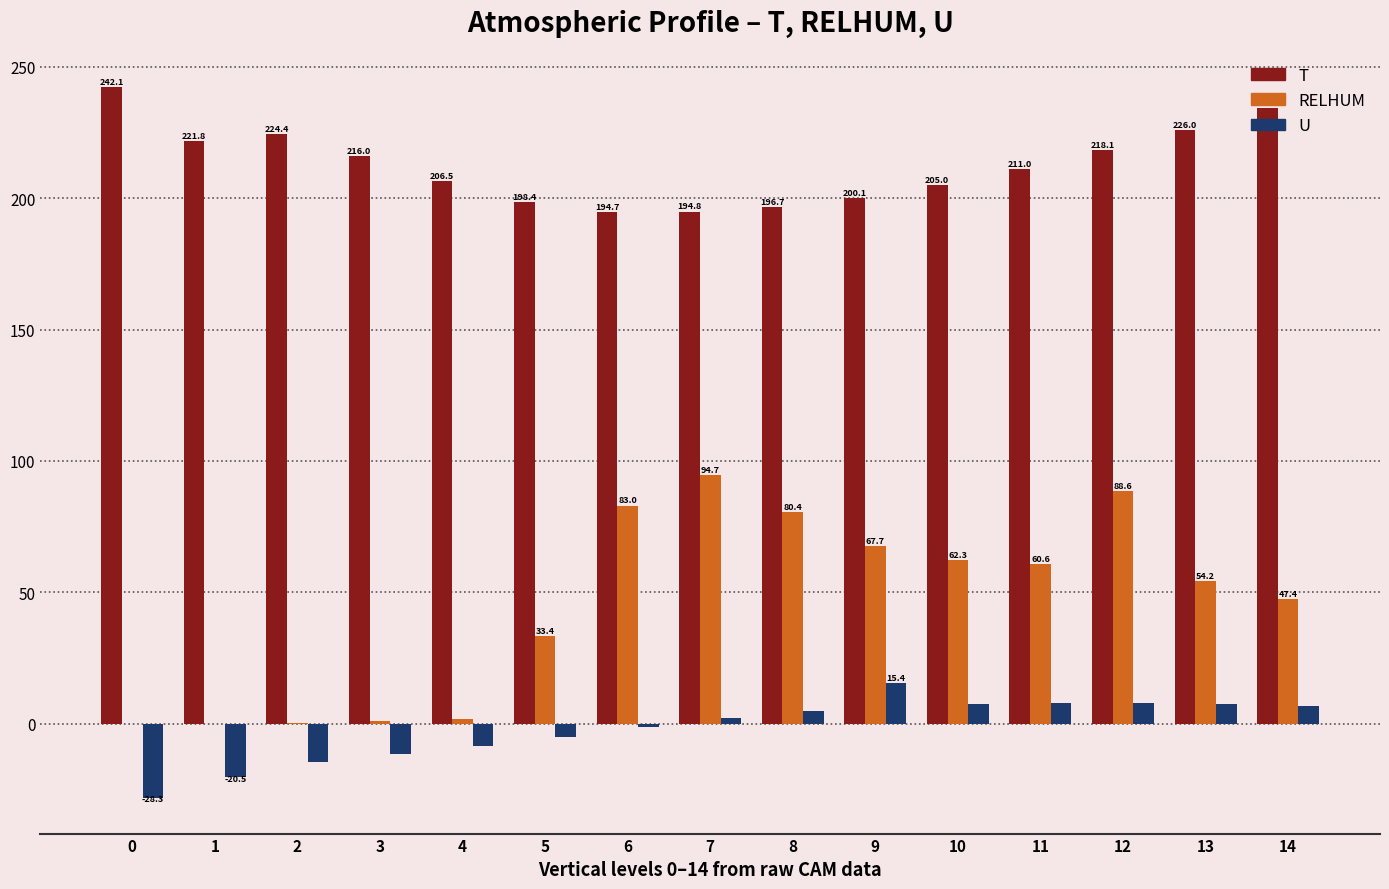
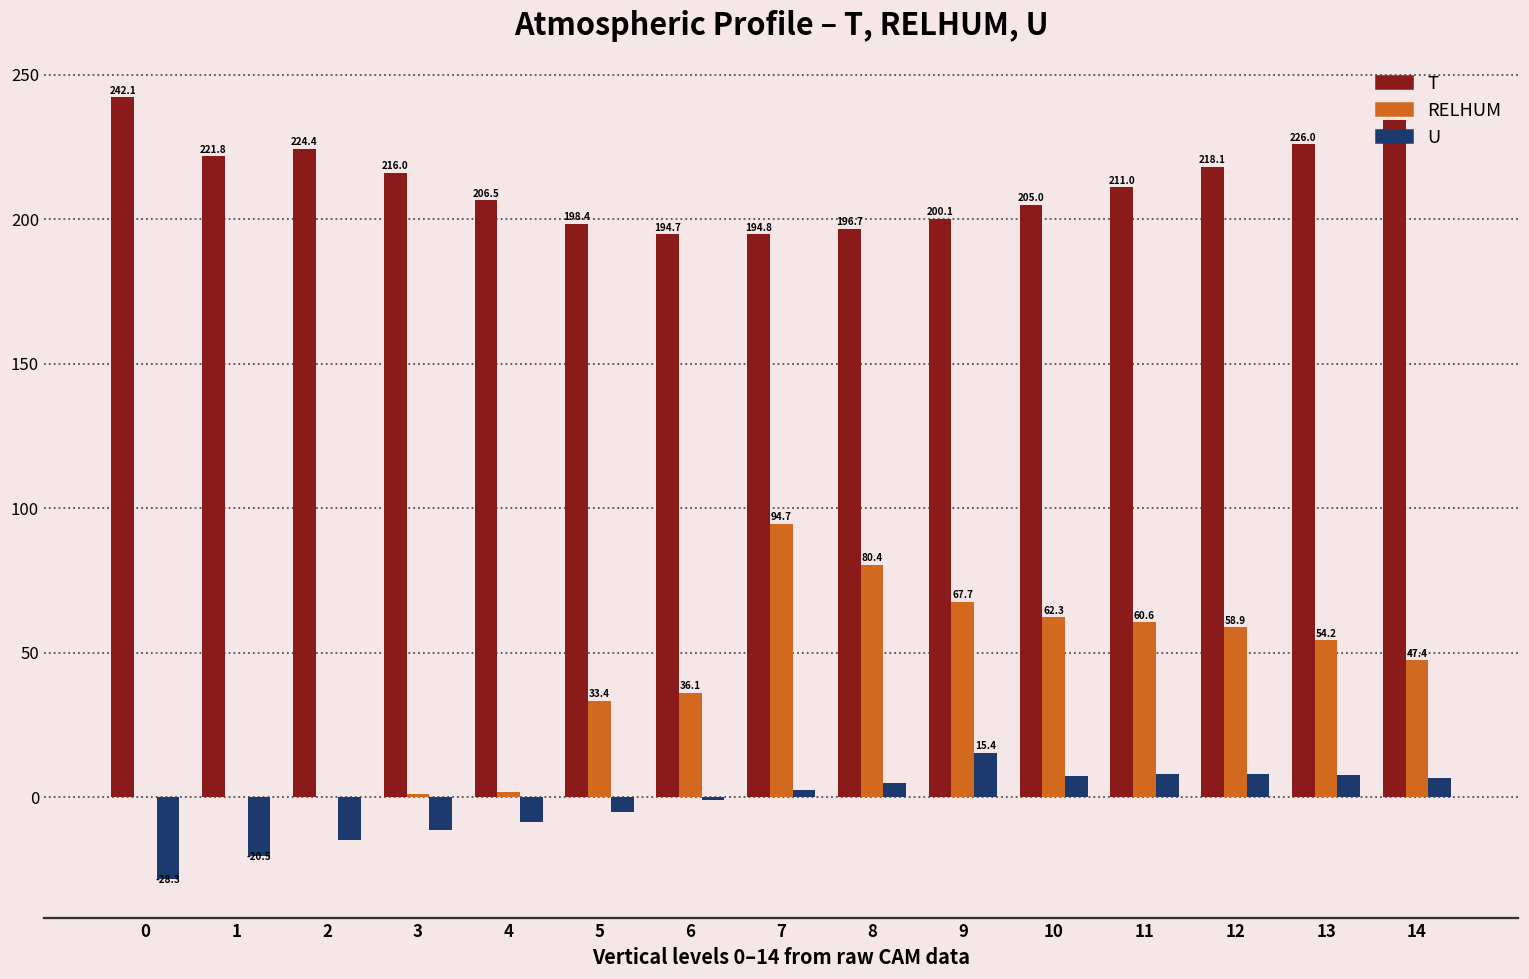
  {
    "T": {
      "0": 242.1,
      "1": 221.8,
      "2": 224.4,
      "3": 216.0,
      "4": 206.5,
      "5": 198.4,
      "6": 194.7,
      "7": 194.8,
      "8": 196.7,
      "9": 200.1,
      "10": 205.0,
      "11": 211.0,
      "12": 218.1,
      "13": 226.0,
      "14": 234.3
    },
    "RELHUM": {
      "5": 33.4,
-     "6": 83.0,
+     "6": 36.1,
      "7": 94.7,
      "8": 80.4,
      "9": 67.7,
      "10": 62.3,
      "11": 60.6,
-     "12": 88.6,
+     "12": 58.9,
      "13": 54.2,
      "14": 47.4
    },
    "U": {
      "0": -28.3,
      "1": -20.5,
      "9": 15.4
    }
  }
